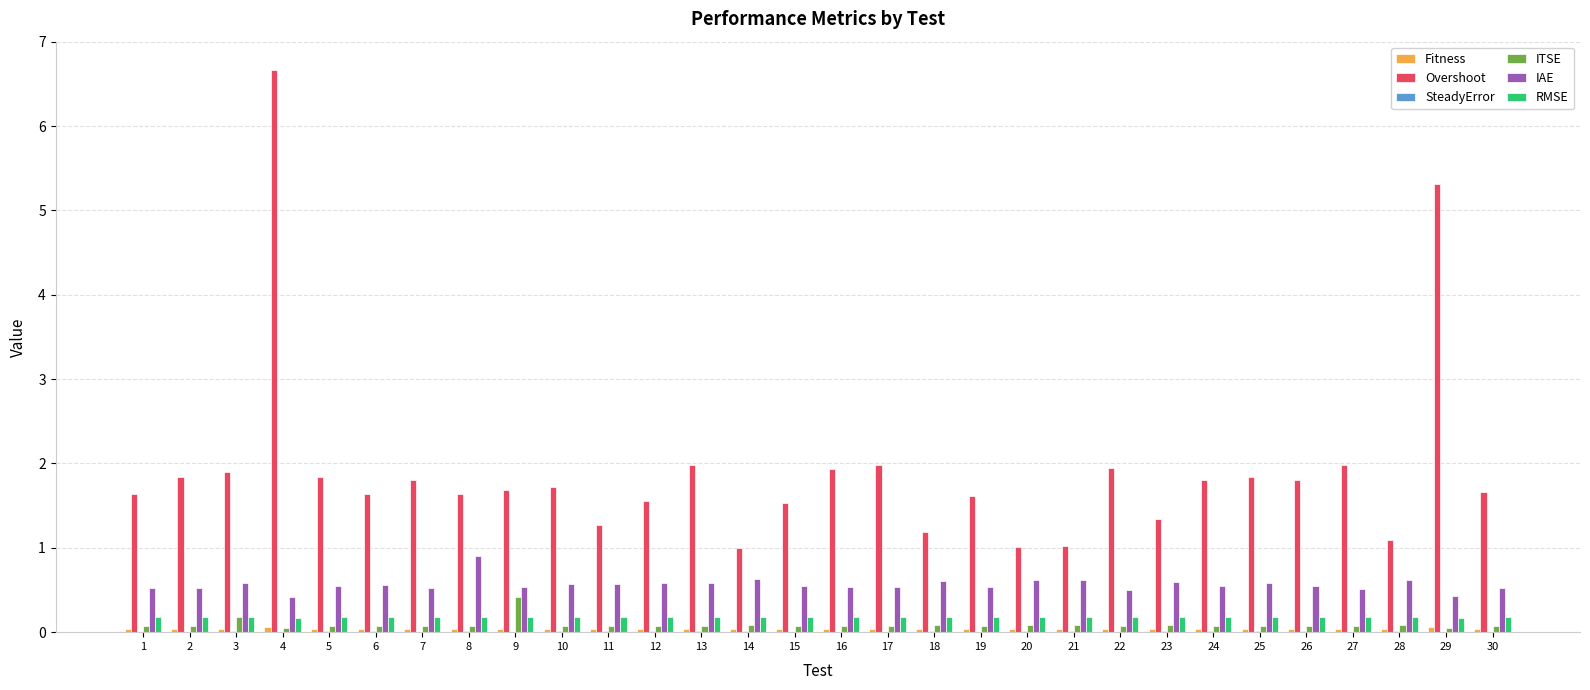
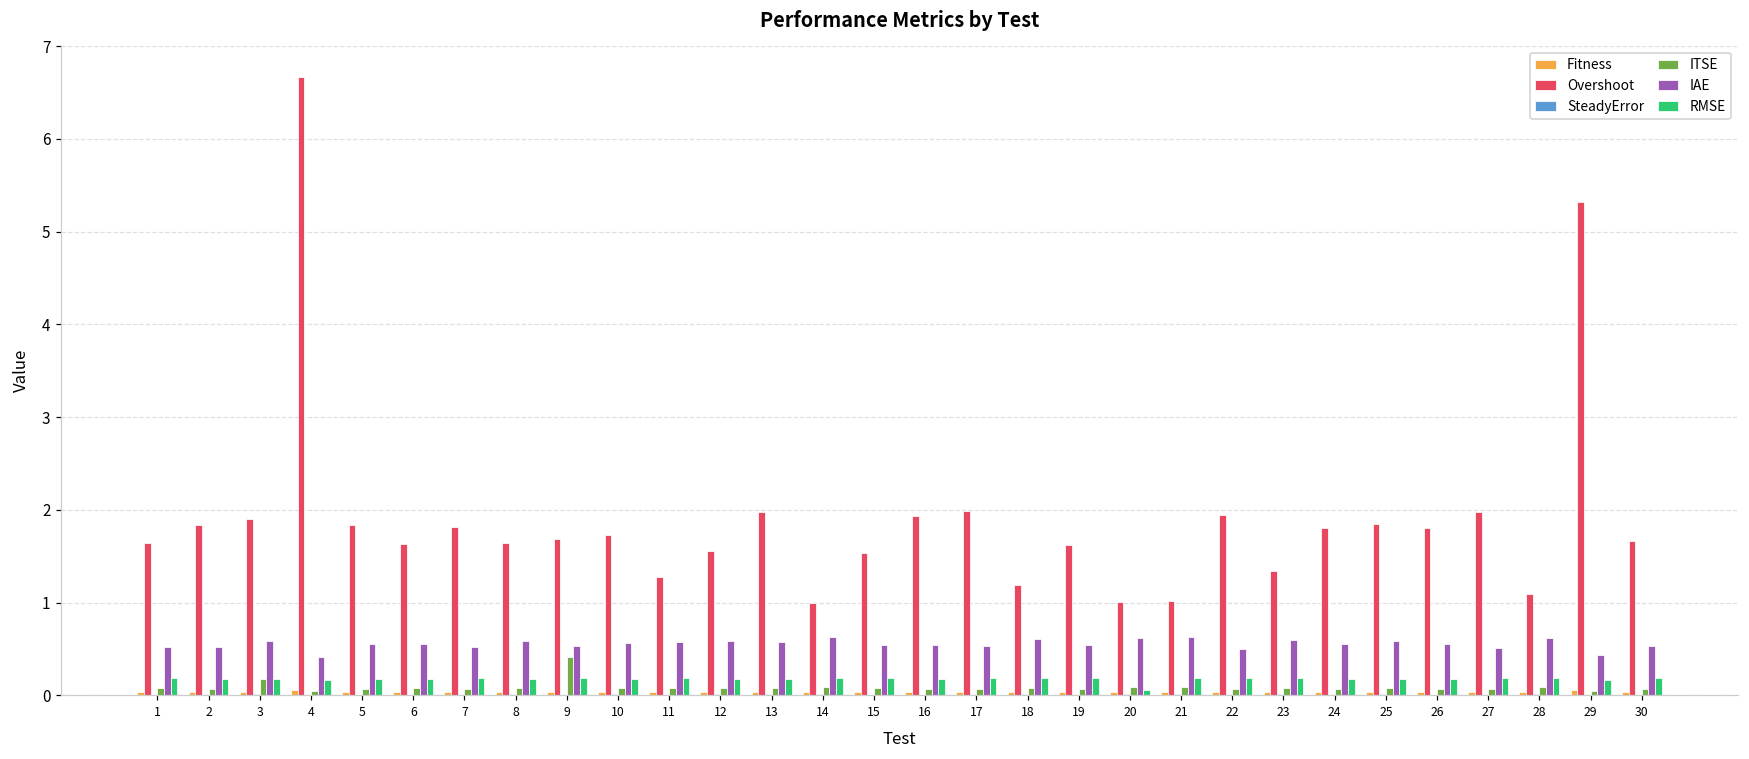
  {
    "Fitness": {
      "1": 0.0,
      "2": 0.0,
      "3": 0.0,
      "4": 0.1,
      "5": 0.0,
      "6": 0.0,
      "7": 0.0,
      "8": 0.0,
      "9": 0.0,
      "10": 0.0,
      "11": 0.0,
      "12": 0.0,
      "13": 0.0,
      "14": 0.0,
      "15": 0.0,
      "16": 0.0,
      "17": 0.0,
      "18": 0.0,
      "19": 0.0,
      "20": 0.0,
      "21": 0.0,
      "22": 0.0,
      "23": 0.0,
      "24": 0.0,
      "25": 0.0,
      "26": 0.0,
      "27": 0.0,
      "28": 0.0,
      "29": 0.1,
      "30": 0.0
    },
    "Overshoot": {
      "1": 1.6,
      "2": 1.8,
      "3": 1.9,
      "4": 6.7,
      "5": 1.8,
      "6": 1.6,
      "7": 1.8,
      "8": 1.6,
      "9": 1.7,
      "10": 1.7,
      "11": 1.3,
      "12": 1.6,
      "13": 2.0,
      "14": 1.0,
      "15": 1.5,
      "16": 1.9,
      "17": 2.0,
      "18": 1.2,
      "19": 1.6,
      "20": 1.0,
      "21": 1.0,
      "22": 1.9,
      "23": 1.3,
      "24": 1.8,
      "25": 1.8,
      "26": 1.8,
      "27": 2.0,
      "28": 1.1,
      "29": 5.3,
      "30": 1.7
    },
    "ITSE": {
      "1": 0.1,
      "2": 0.1,
      "3": 0.2,
      "4": 0.0,
      "5": 0.1,
      "6": 0.1,
      "7": 0.1,
      "8": 0.1,
      "9": 0.4,
      "10": 0.1,
      "11": 0.1,
      "12": 0.1,
      "13": 0.1,
      "14": 0.1,
      "15": 0.1,
      "16": 0.1,
      "17": 0.1,
      "18": 0.1,
      "19": 0.1,
      "20": 0.1,
      "21": 0.1,
      "22": 0.1,
      "23": 0.1,
      "24": 0.1,
      "25": 0.1,
      "26": 0.1,
      "27": 0.1,
      "28": 0.1,
      "29": 0.1,
      "30": 0.1
    },
    "IAE": {
      "1": 0.5,
      "2": 0.5,
      "3": 0.6,
      "4": 0.4,
      "5": 0.6,
      "6": 0.6,
      "7": 0.5,
-     "8": 0.9,
+     "8": 0.6,
      "9": 0.5,
      "10": 0.6,
      "11": 0.6,
      "12": 0.6,
      "13": 0.6,
      "14": 0.6,
      "15": 0.5,
      "16": 0.5,
      "17": 0.5,
      "18": 0.6,
      "19": 0.5,
      "20": 0.6,
      "21": 0.6,
      "22": 0.5,
      "23": 0.6,
      "24": 0.5,
      "25": 0.6,
      "26": 0.6,
      "27": 0.5,
      "28": 0.6,
      "29": 0.4,
      "30": 0.5
    },
    "RMSE": {
      "1": 0.2,
      "2": 0.2,
      "3": 0.2,
      "4": 0.2,
      "5": 0.2,
      "6": 0.2,
      "7": 0.2,
      "8": 0.2,
      "9": 0.2,
      "10": 0.2,
      "11": 0.2,
      "12": 0.2,
      "13": 0.2,
      "14": 0.2,
      "15": 0.2,
      "16": 0.2,
      "17": 0.2,
      "18": 0.2,
      "19": 0.2,
-     "20": 0.2,
+     "20": 0.1,
      "21": 0.2,
      "22": 0.2,
      "23": 0.2,
      "24": 0.2,
      "25": 0.2,
      "26": 0.2,
      "27": 0.2,
      "28": 0.2,
      "29": 0.2,
      "30": 0.2
    }
  }
